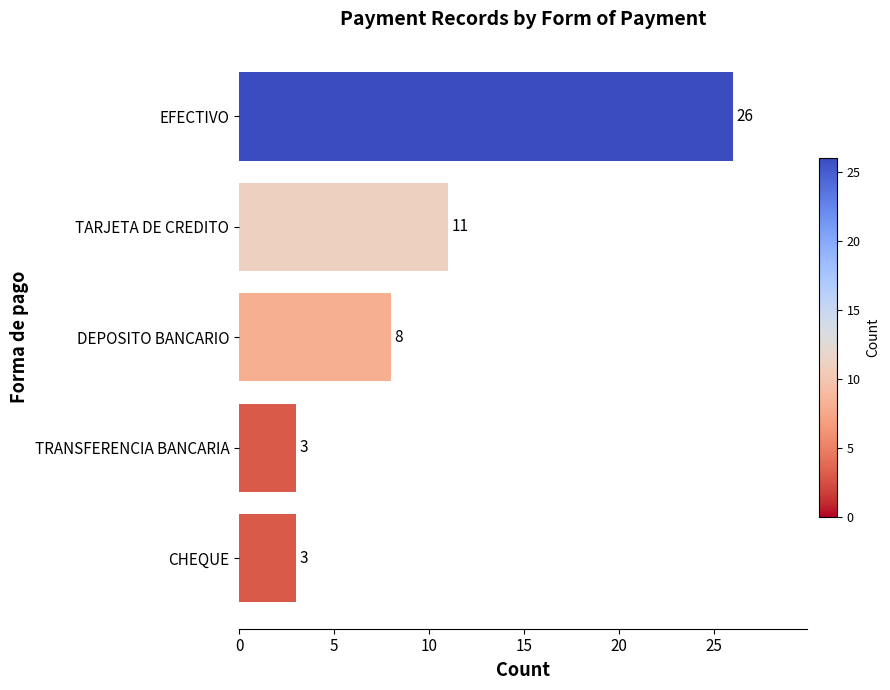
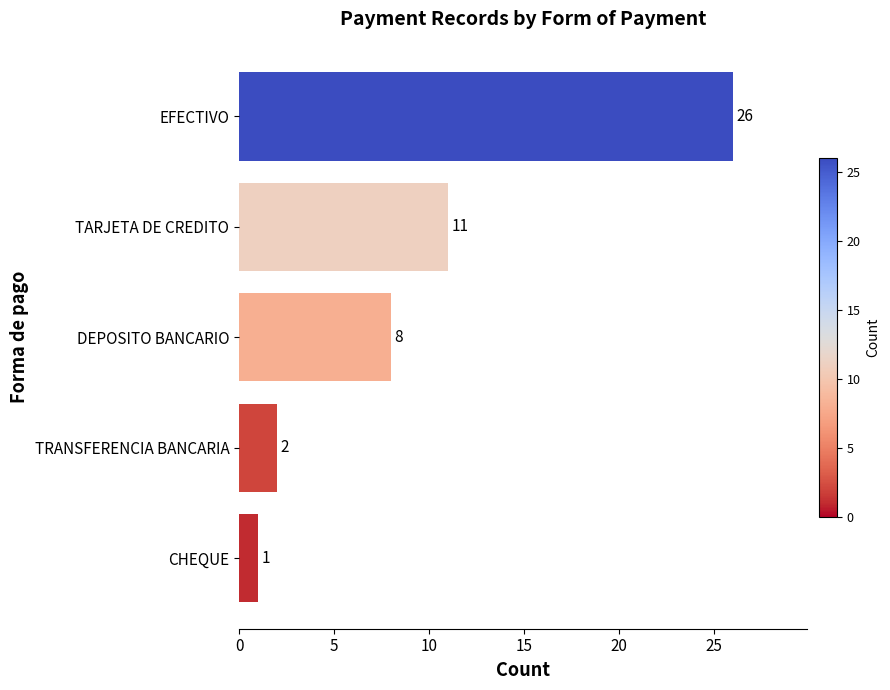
  {
    "EFECTIVO": 26,
    "TARJETA DE CREDITO": 11,
    "DEPOSITO BANCARIO": 8,
-   "TRANSFERENCIA BANCARIA": 3,
-   "CHEQUE": 3
+   "TRANSFERENCIA BANCARIA": 2,
+   "CHEQUE": 1
  }
